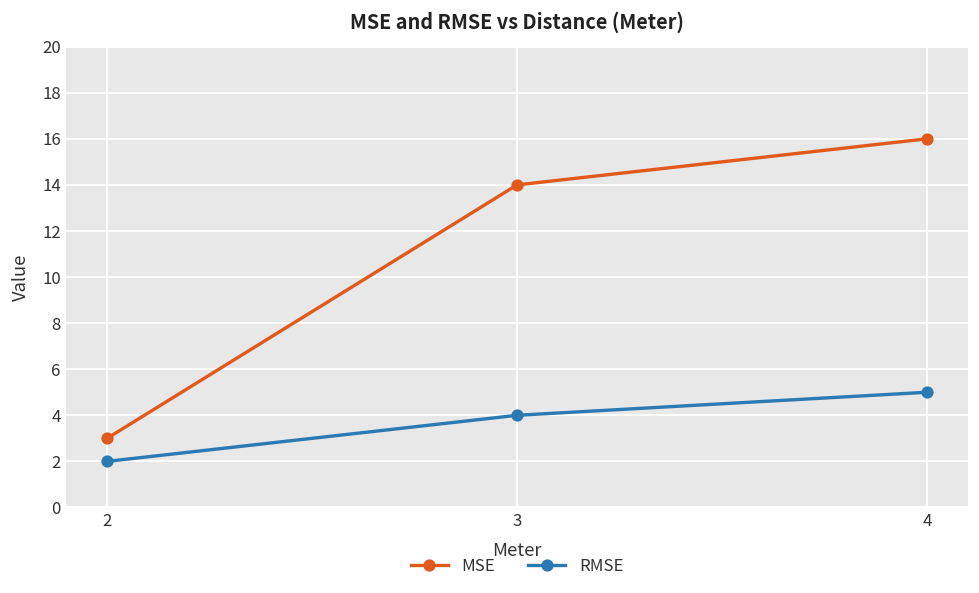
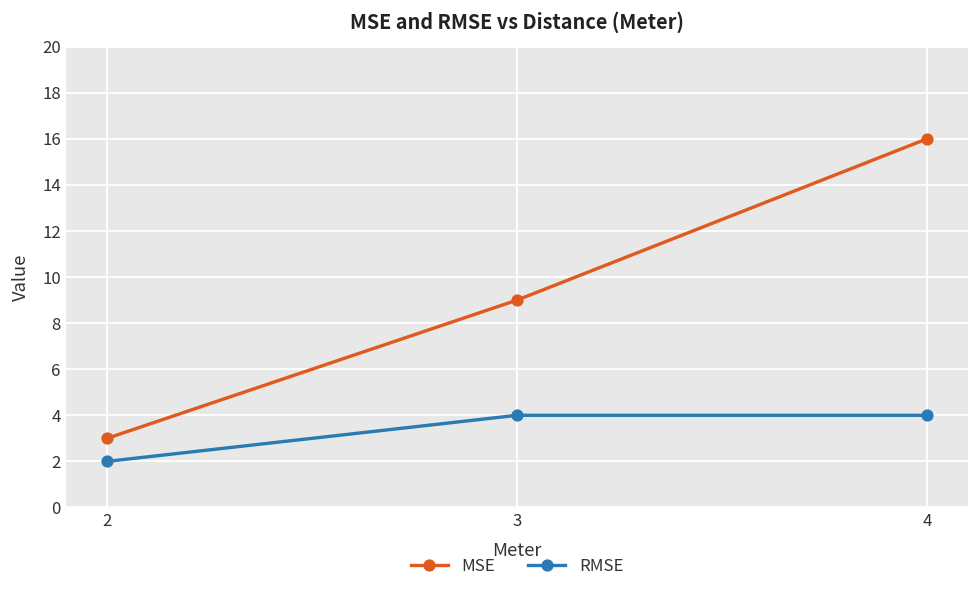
  {
    "MSE": {
      "2": 3,
-     "3": 14,
+     "3": 9,
      "4": 16
    },
    "RMSE": {
      "2": 2,
      "3": 4,
-     "4": 5
+     "4": 4
    }
  }
